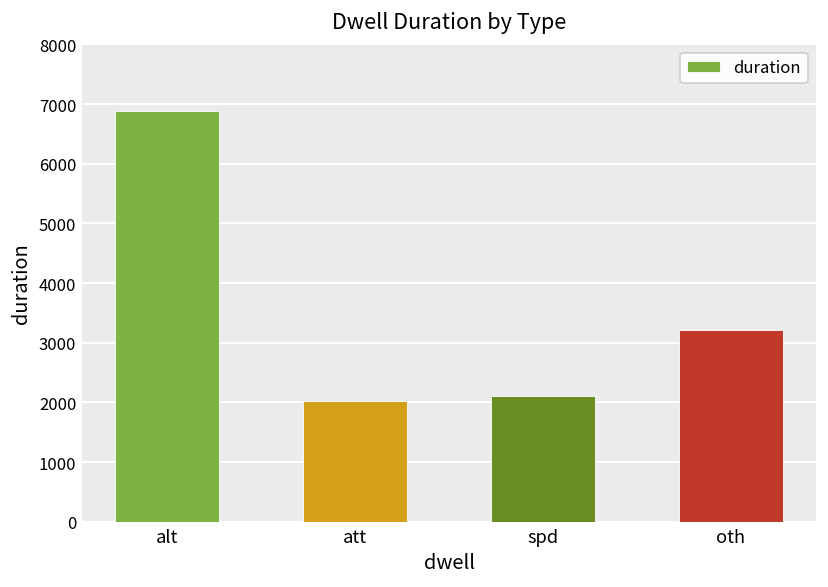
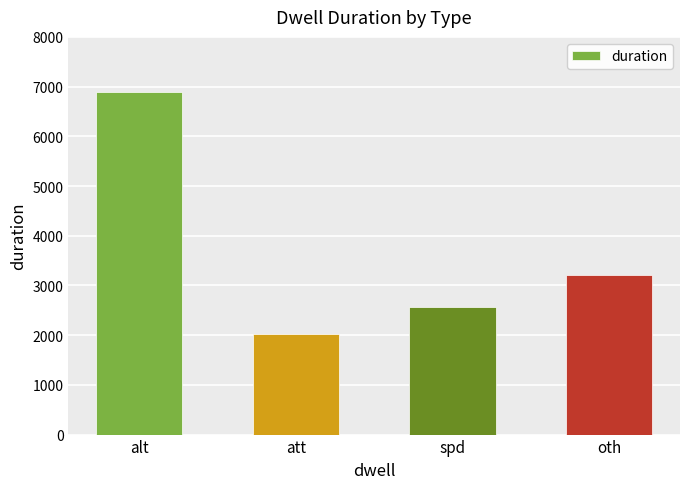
  {
    "alt": 6900,
    "att": 2000,
-   "spd": 2100,
+   "spd": 2600,
    "oth": 3200
  }
